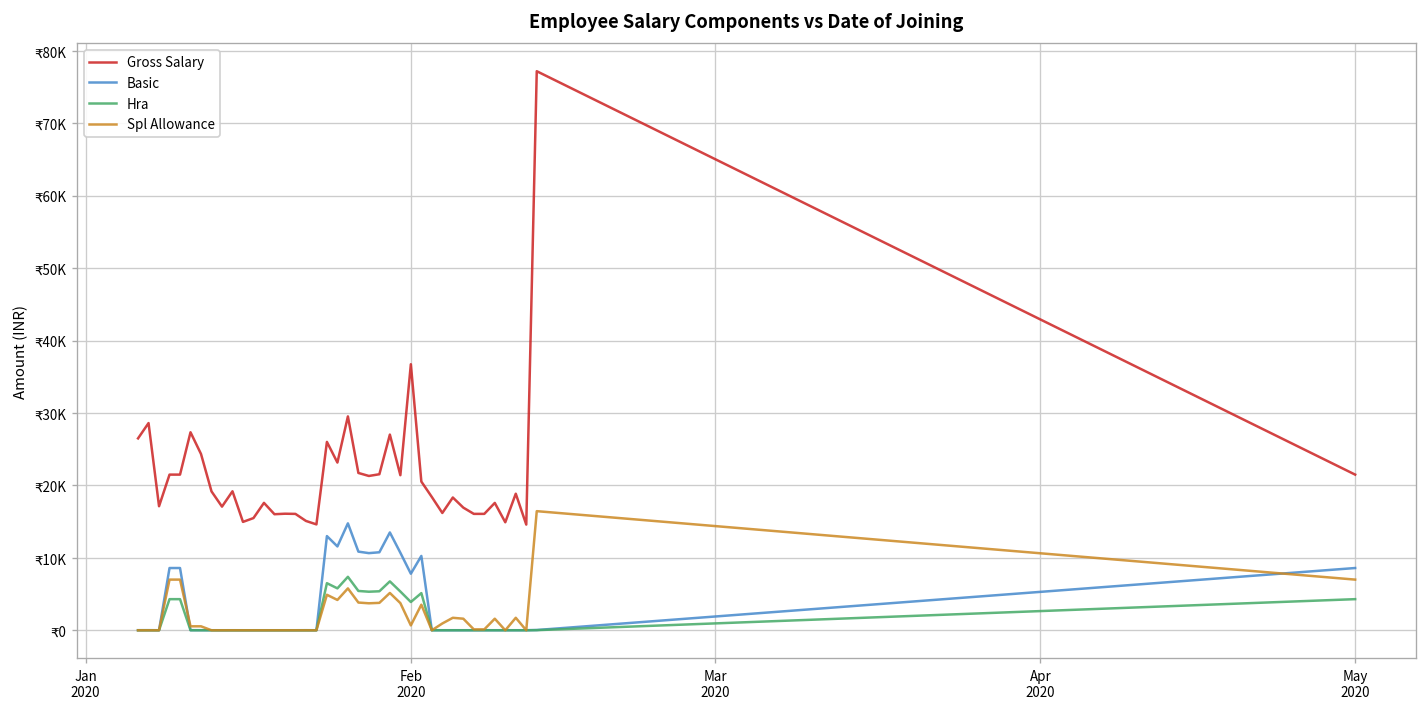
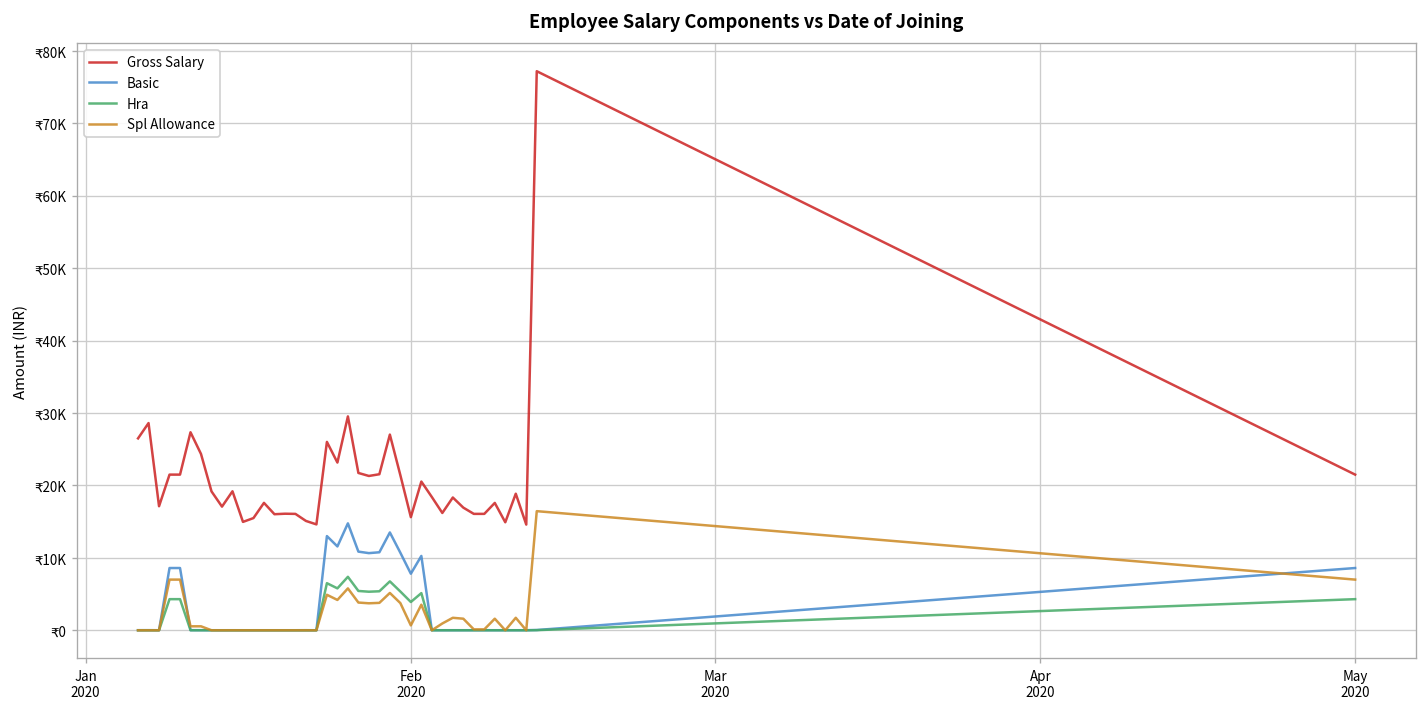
  {
    "Gross Salary": {
-     "Feb 2020": "₹37000",
+     "Feb 2020": "₹16000",
      "May 2020": "₹22000"
    },
    "Basic": {
      "Feb 2020": "₹8000",
      "May 2020": "₹9000"
    },
    "Hra": {
      "Feb 2020": "₹4000",
      "May 2020": "₹4000"
    },
    "Spl Allowance": {
      "Feb 2020": "₹1000",
      "May 2020": "₹7000"
    }
  }
